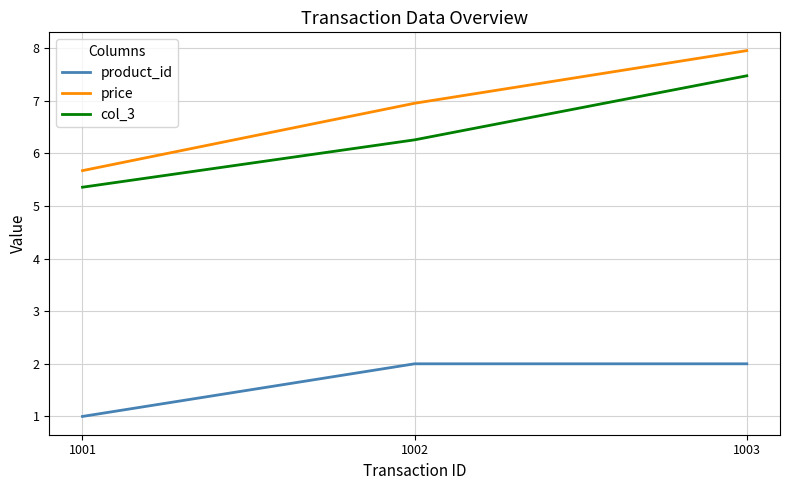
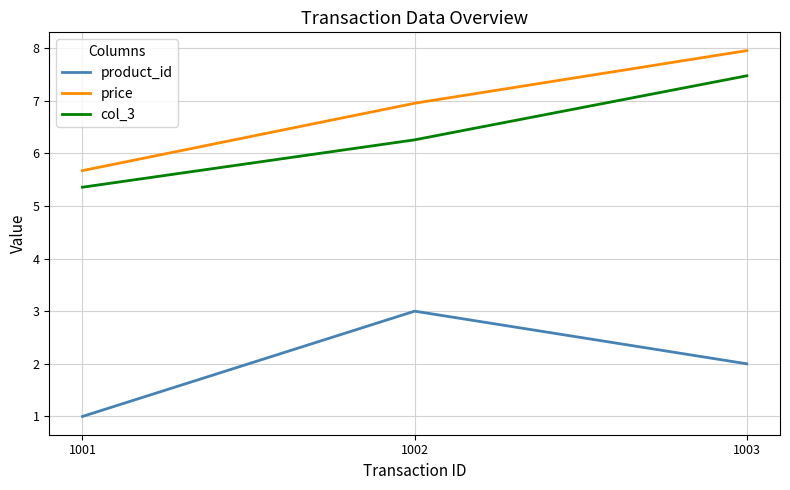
  {
    "product_id": {
      "1001": 1,
-     "1002": 2,
+     "1002": 3,
      "1003": 2
    },
    "price": {
      "1001": 5.7,
      "1002": 7.0,
      "1003": 8.0
    },
    "col_3": {
      "1001": 5.4,
      "1002": 6.3,
      "1003": 7.5
    }
  }
